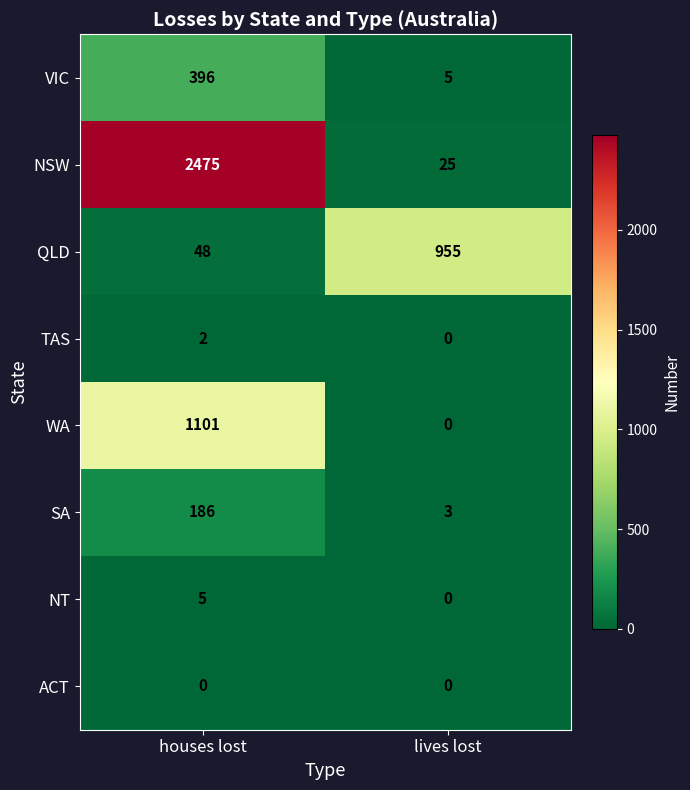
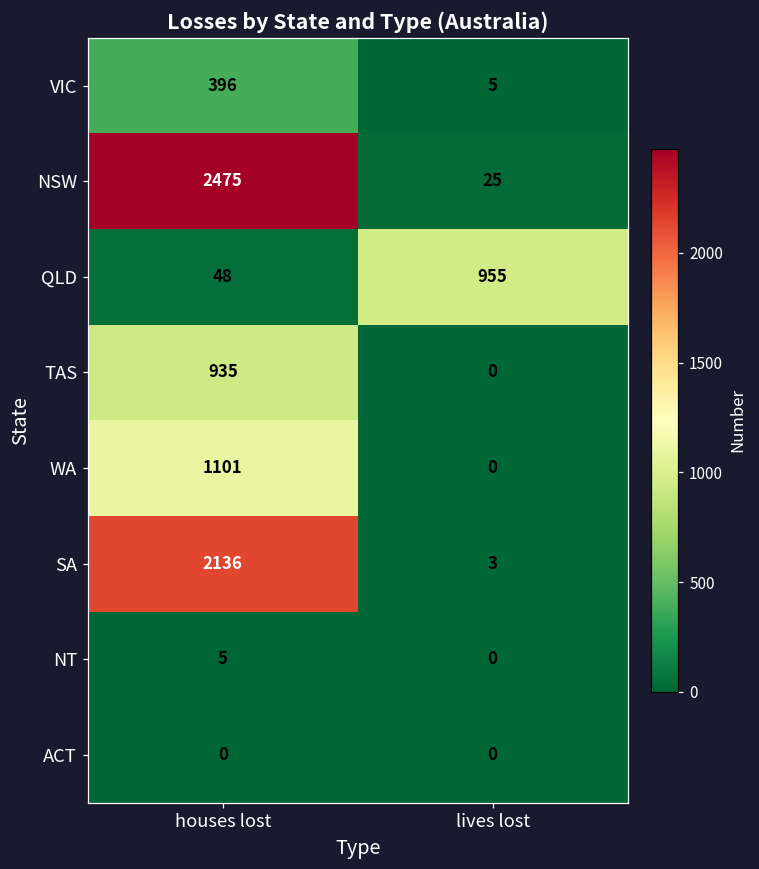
  {
    "VIC": {
      "houses lost": 396,
      "lives lost": 5
    },
    "NSW": {
      "houses lost": 2475,
      "lives lost": 25
    },
    "QLD": {
      "houses lost": 48,
      "lives lost": 955
    },
    "TAS": {
-     "houses lost": 2,
+     "houses lost": 935,
      "lives lost": 0
    },
    "WA": {
      "houses lost": 1101,
      "lives lost": 0
    },
    "SA": {
-     "houses lost": 186,
+     "houses lost": 2136,
      "lives lost": 3
    },
    "NT": {
      "houses lost": 5,
      "lives lost": 0
    },
    "ACT": {
      "houses lost": 0,
      "lives lost": 0
    }
  }
